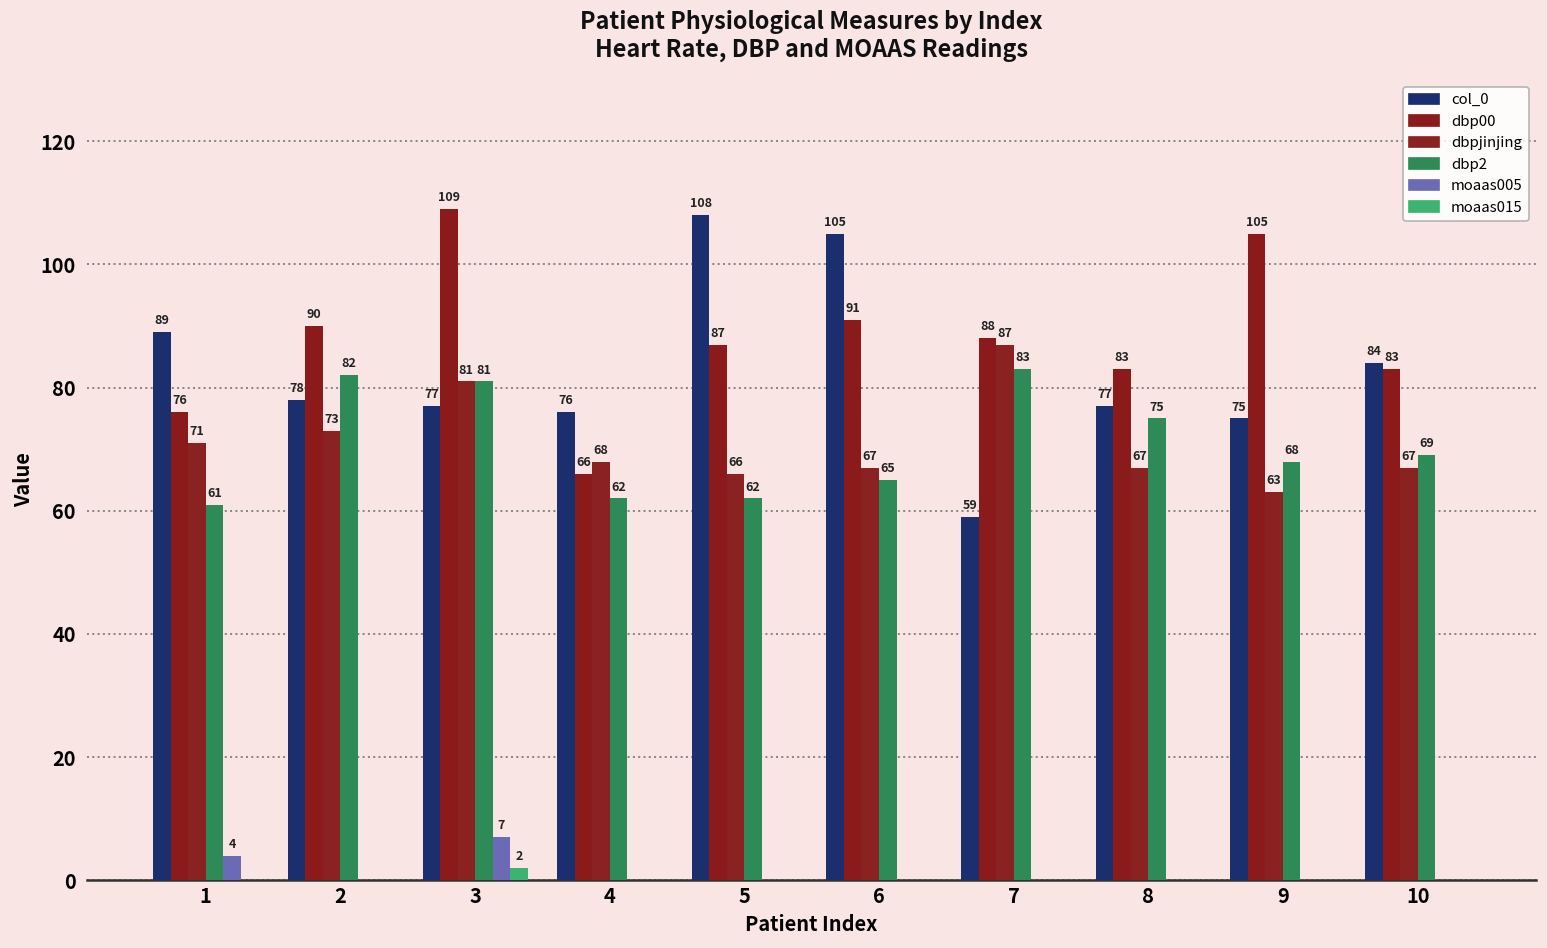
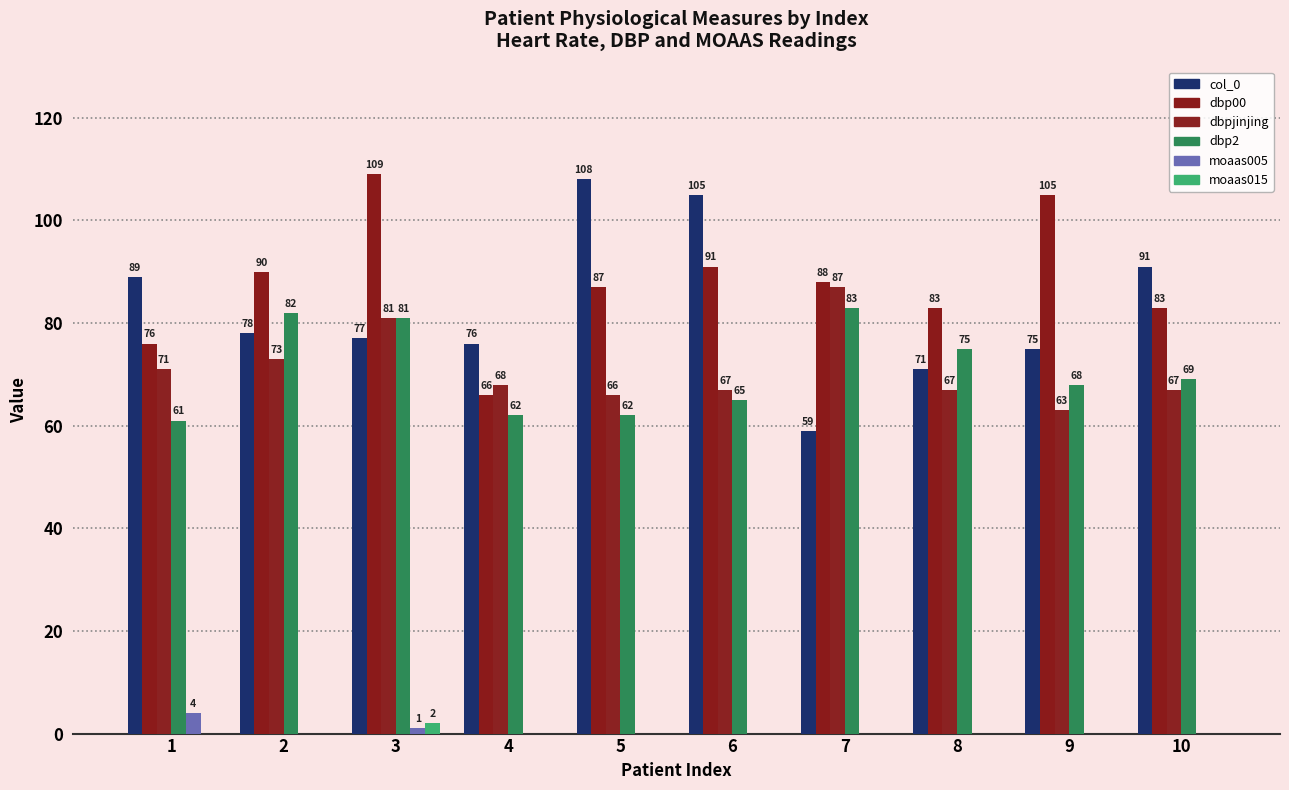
  {
    "col_0": {
      "1": 89,
      "2": 78,
      "3": 77,
      "4": 76,
      "5": 108,
      "6": 105,
      "7": 59,
-     "8": 77,
+     "8": 71,
      "9": 75,
-     "10": 84
+     "10": 91
    },
    "moaas005": {
      "1": 4,
-     "3": 7
+     "3": 1
    }
  }
